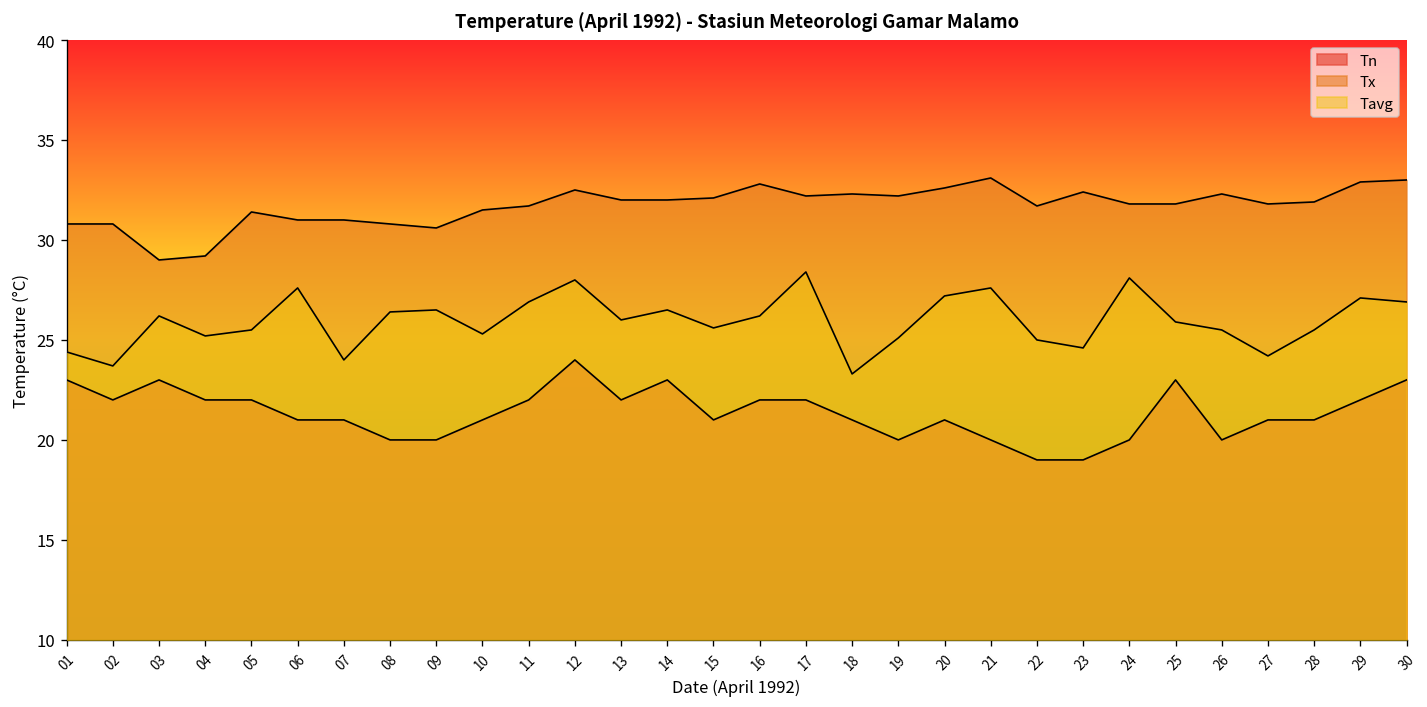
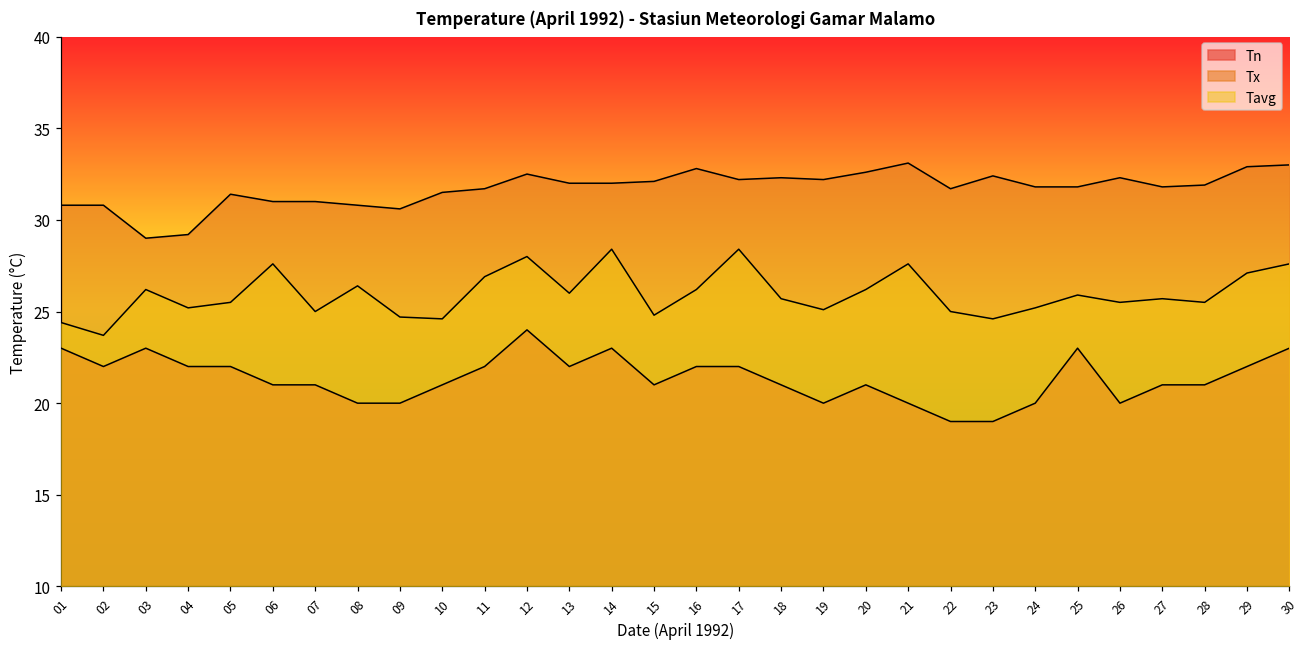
  {
    "Tavg": {
      "01": 24.4,
      "02": 23.7,
      "03": 26.2,
      "04": 25.2,
      "05": 25.5,
      "06": 27.6,
-     "07": 24,
+     "07": 25,
      "08": 26.4,
-     "09": 26.5,
-     "10": 25.3,
+     "09": 24.7,
+     "10": 24.6,
      "11": 26.9,
      "12": 28.0,
      "13": 26.0,
-     "14": 26.5,
-     "15": 25.6,
+     "14": 28.4,
+     "15": 24.8,
      "16": 26.2,
      "17": 28.4,
-     "18": 23.3,
+     "18": 25.7,
      "19": 25.1,
-     "20": 27.2,
+     "20": 26.2,
      "21": 27.6,
      "22": 25.0,
      "23": 24.6,
-     "24": 28.1,
+     "24": 25.2,
      "25": 25.9,
      "26": 25.5,
-     "27": 24.2,
+     "27": 25.7,
      "28": 25.5,
      "29": 27.1,
-     "30": 26.9
+     "30": 27.6
    }
  }
